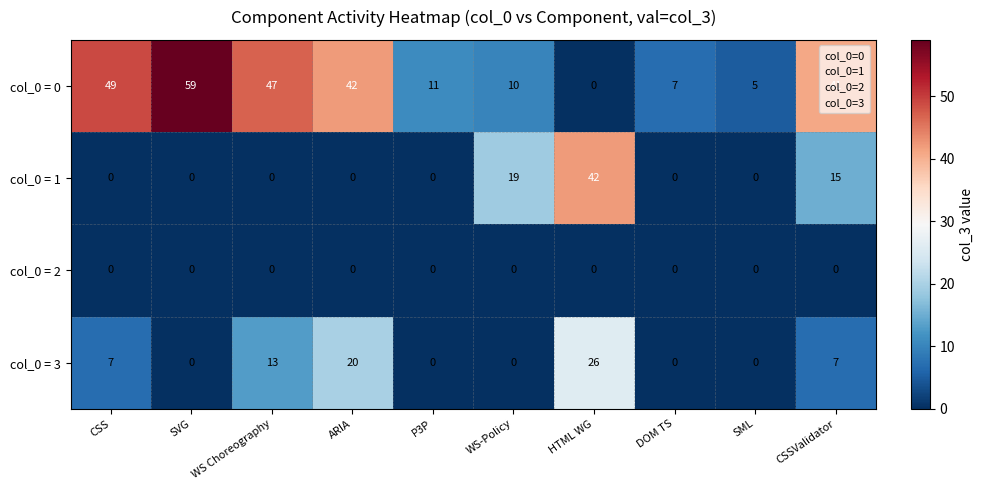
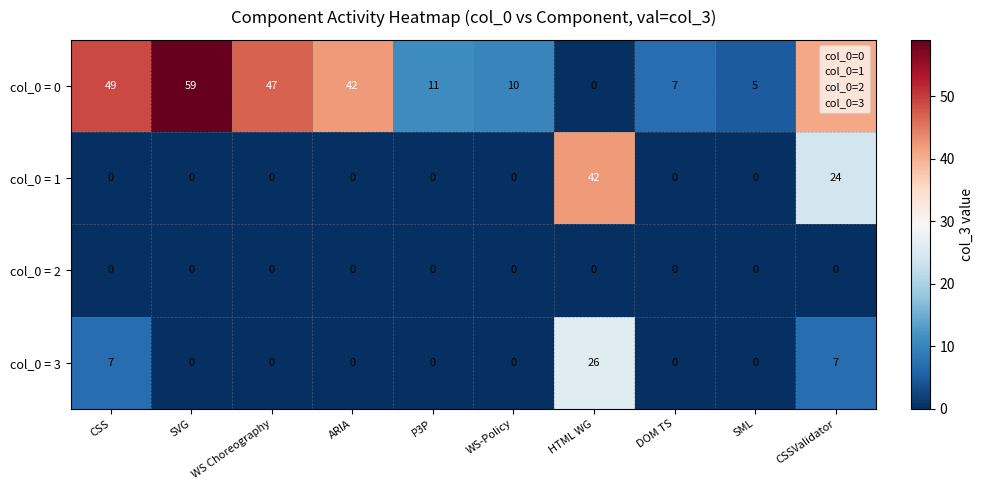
  {
    "col_0 = 0": {
      "CSS": 49,
      "SVG": 59,
      "WS Choreography": 47,
      "ARIA": 42,
      "P3P": 11,
      "WS-Policy": 10,
      "HTML WG": 0,
      "DOM TS": 7,
      "SML": 5
    },
    "col_0 = 1": {
      "CSS": 0,
      "SVG": 0,
      "WS Choreography": 0,
      "ARIA": 0,
      "P3P": 0,
-     "WS-Policy": 19,
+     "WS-Policy": 0,
      "HTML WG": 42,
      "DOM TS": 0,
      "SML": 0,
-     "CSSValidator": 15
+     "CSSValidator": 24
    },
    "col_0 = 2": {
      "CSS": 0,
      "SVG": 0,
      "WS Choreography": 0,
      "ARIA": 0,
      "P3P": 0,
      "WS-Policy": 0,
      "HTML WG": 0,
      "DOM TS": 0,
      "SML": 0,
      "CSSValidator": 0
    },
    "col_0 = 3": {
      "CSS": 7,
      "SVG": 0,
-     "WS Choreography": 13,
-     "ARIA": 20,
+     "WS Choreography": 0,
+     "ARIA": 0,
      "P3P": 0,
      "WS-Policy": 0,
      "HTML WG": 26,
      "DOM TS": 0,
      "SML": 0,
      "CSSValidator": 7
    }
  }
